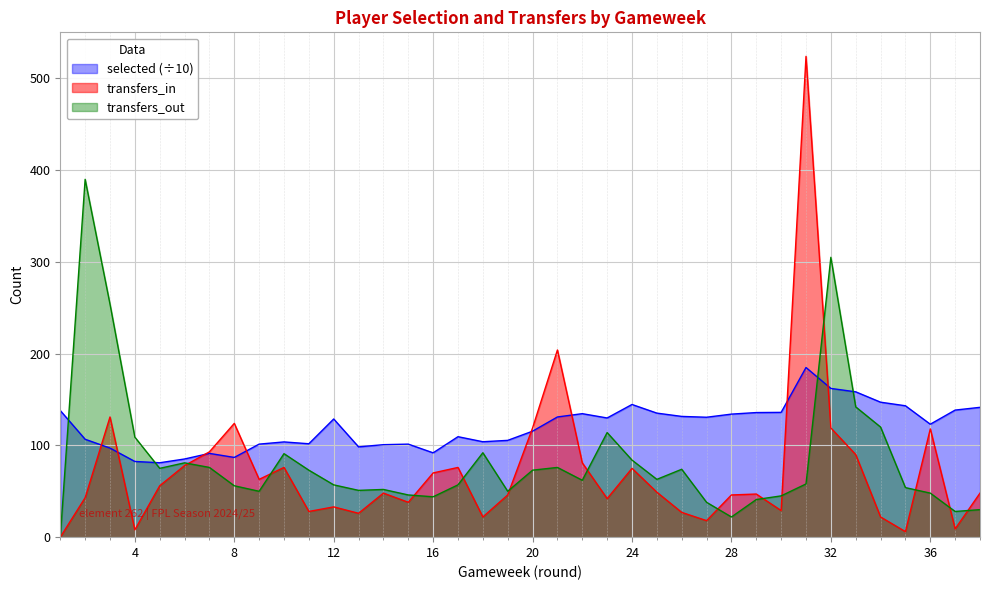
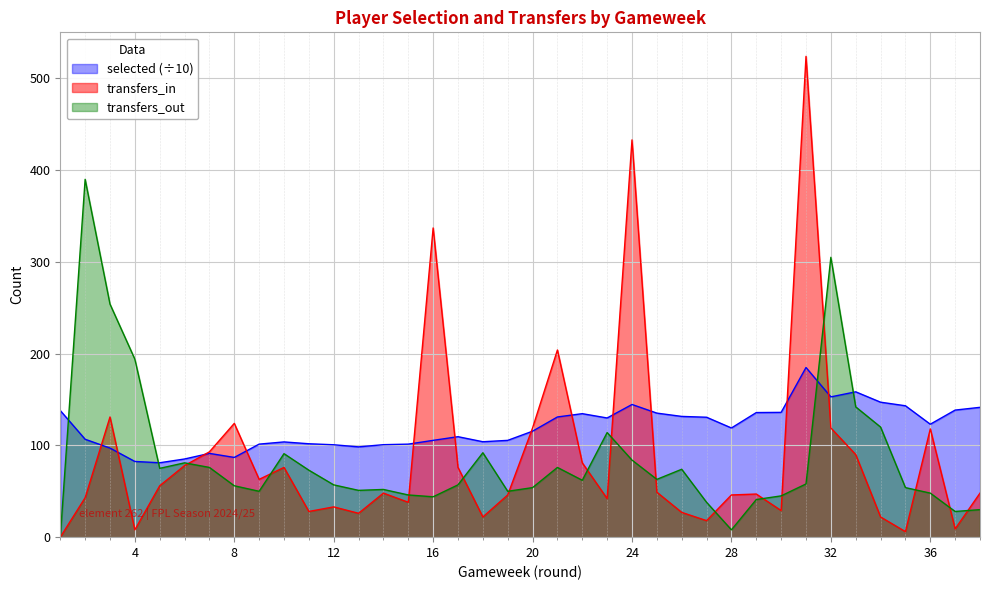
  {
    "selected (÷10)": {
      "4": 80,
      "8": 90,
-     "12": 130,
-     "16": 90,
+     "12": 100,
+     "16": 110,
      "20": 120,
      "24": 140,
-     "28": 130,
-     "32": 160,
+     "28": 120,
+     "32": 150,
      "36": 120
    },
    "transfers_in": {
      "8": 120,
      "12": 30,
-     "16": 70,
+     "16": 340,
      "20": 120,
-     "24": 80,
+     "24": 430,
      "28": 50,
      "32": 120,
      "36": 120
    },
    "transfers_out": {
-     "4": 110,
+     "4": 190,
      "8": 60,
      "12": 60,
      "16": 40,
-     "20": 70,
+     "20": 50,
      "24": 80,
-     "28": 20,
+     "28": 10,
      "32": 310,
      "36": 50
    }
  }
